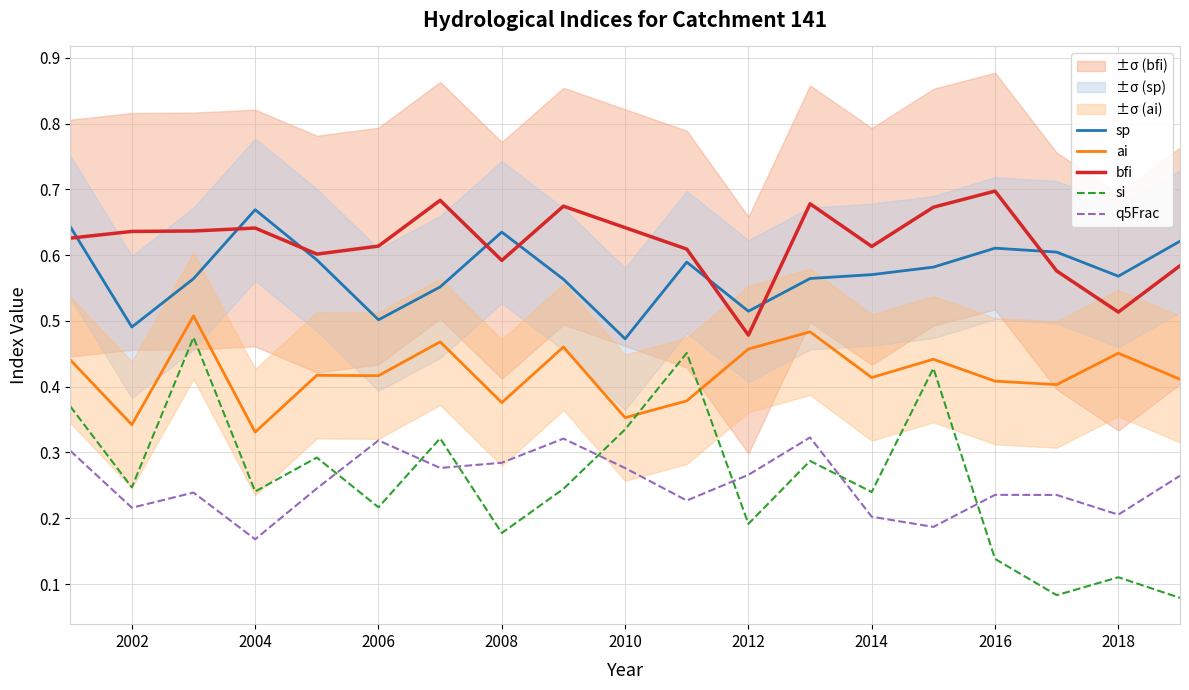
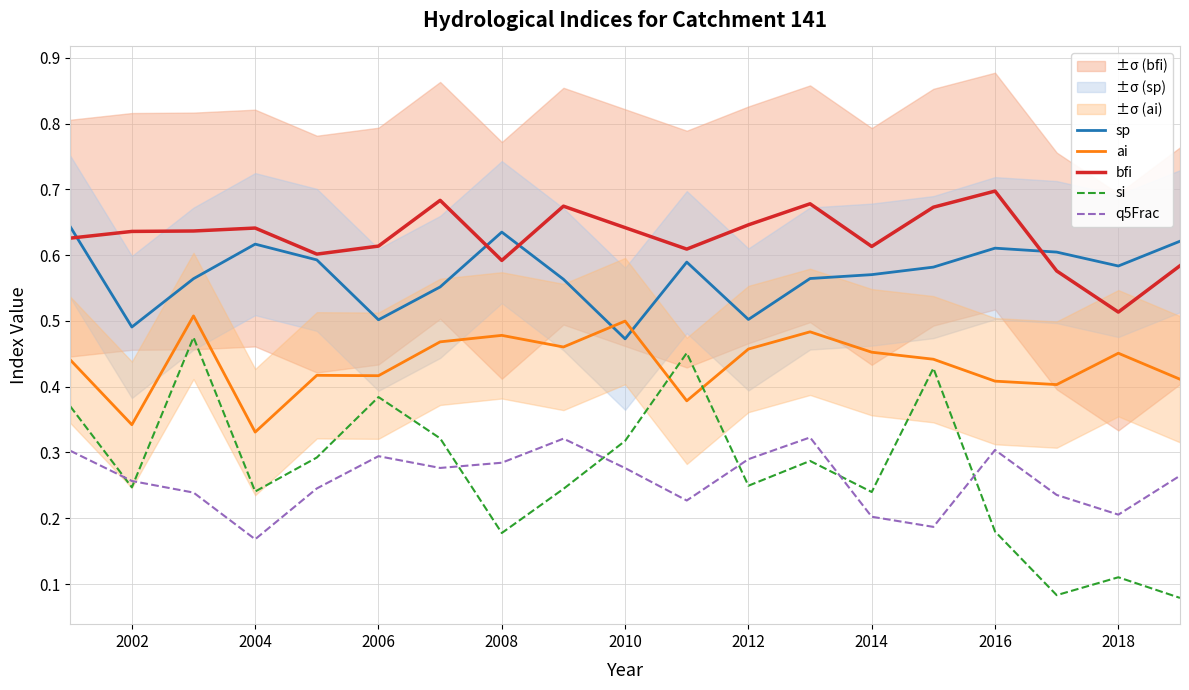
  {
    "sp": {
      "2002": 0.49,
-     "2004": 0.67,
+     "2004": 0.62,
      "2006": 0.50,
      "2008": 0.64,
      "2010": 0.47,
-     "2012": 0.51,
+     "2012": 0.50,
      "2014": 0.57,
      "2016": 0.61,
-     "2018": 0.57
+     "2018": 0.58
    },
    "ai": {
      "2002": 0.34,
      "2004": 0.33,
      "2006": 0.42,
-     "2008": 0.38,
-     "2010": 0.35,
+     "2008": 0.48,
+     "2010": 0.50,
      "2012": 0.46,
-     "2014": 0.41,
+     "2014": 0.45,
      "2016": 0.41,
      "2018": 0.45
    },
    "bfi": {
      "2002": 0.64,
      "2004": 0.64,
      "2006": 0.61,
      "2008": 0.59,
      "2010": 0.64,
-     "2012": 0.48,
+     "2012": 0.65,
      "2014": 0.61,
      "2016": 0.70,
      "2018": 0.51
    },
    "si": {
      "2002": 0.25,
      "2004": 0.24,
-     "2006": 0.22,
+     "2006": 0.38,
      "2008": 0.18,
-     "2010": 0.34,
-     "2012": 0.19,
+     "2010": 0.32,
+     "2012": 0.25,
      "2014": 0.24,
-     "2016": 0.14,
+     "2016": 0.18,
      "2018": 0.11
    },
    "q5Frac": {
-     "2002": 0.22,
+     "2002": 0.26,
      "2004": 0.17,
-     "2006": 0.32,
+     "2006": 0.29,
      "2008": 0.28,
      "2010": 0.28,
-     "2012": 0.27,
+     "2012": 0.29,
      "2014": 0.20,
-     "2016": 0.24,
+     "2016": 0.30,
      "2018": 0.21
    }
  }
